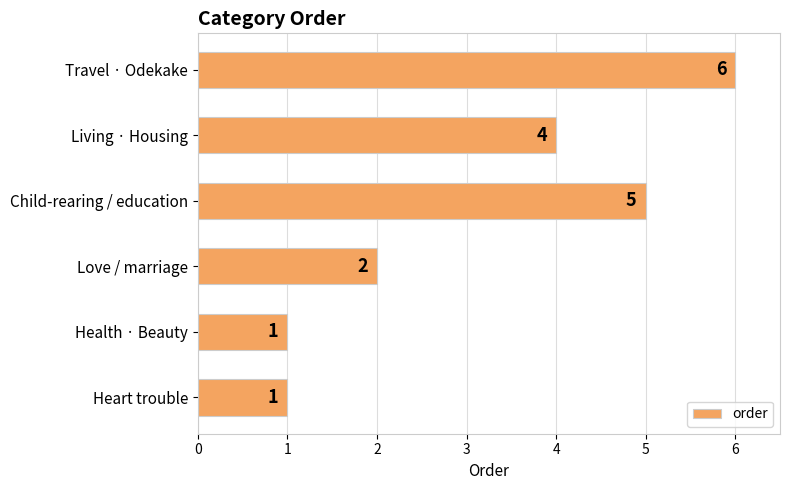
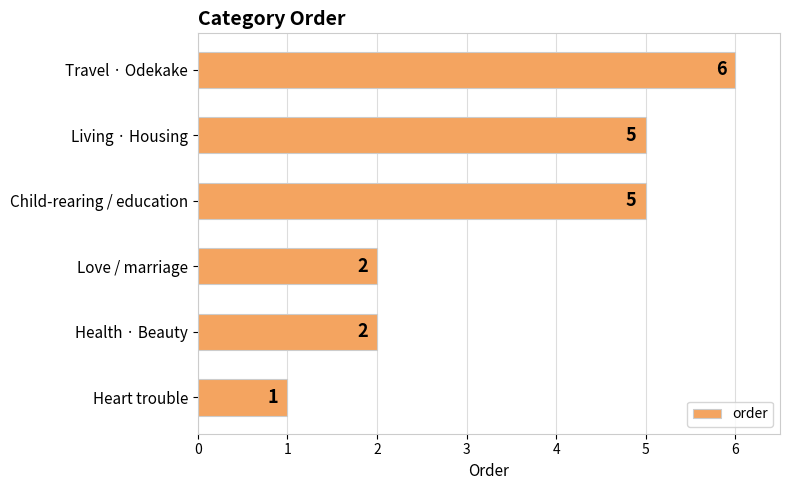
  {
    "Travel · Odekake": 6,
-   "Living · Housing": 4,
+   "Living · Housing": 5,
    "Child-rearing / education": 5,
    "Love / marriage": 2,
-   "Health · Beauty": 1,
+   "Health · Beauty": 2,
    "Heart trouble": 1
  }
